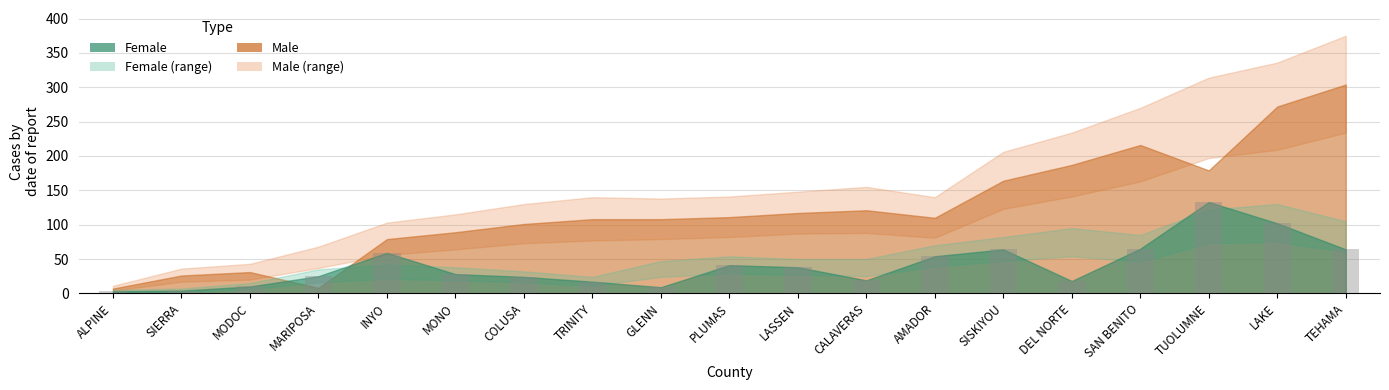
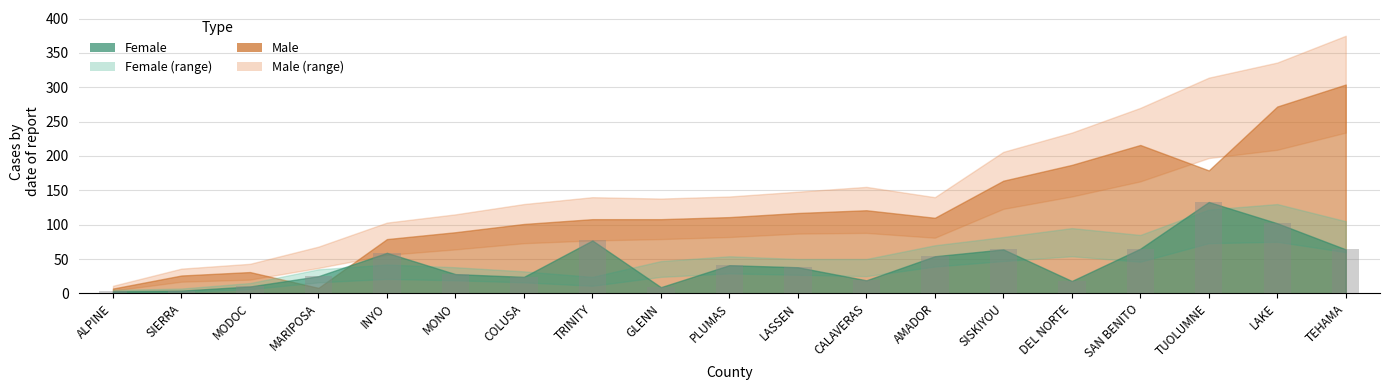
  {
    "Female": {
      "SIERRA": 0,
      "MODOC": 10,
      "MARIPOSA": 30,
      "INYO": 60,
      "MONO": 30,
      "COLUSA": 20,
-     "TRINITY": 20,
+     "TRINITY": 80,
      "GLENN": 10,
      "PLUMAS": 40,
      "LASSEN": 40,
      "CALAVERAS": 20,
      "AMADOR": 50,
      "SISKIYOU": 60,
      "DEL NORTE": 20,
      "SAN BENITO": 70,
      "TUOLUMNE": 130,
      "LAKE": 100,
      "TEHAMA": 60
    },
    "Male": {
      "SIERRA": 30,
      "MODOC": 30,
      "MARIPOSA": 10,
      "INYO": 80,
      "MONO": 90,
      "COLUSA": 100,
      "TRINITY": 110,
      "GLENN": 110,
      "PLUMAS": 110,
      "LASSEN": 120,
      "CALAVERAS": 120,
      "AMADOR": 110,
      "SISKIYOU": 160,
      "DEL NORTE": 190,
      "SAN BENITO": 220,
      "TUOLUMNE": 180,
      "LAKE": 270,
      "TEHAMA": 300
    }
  }
